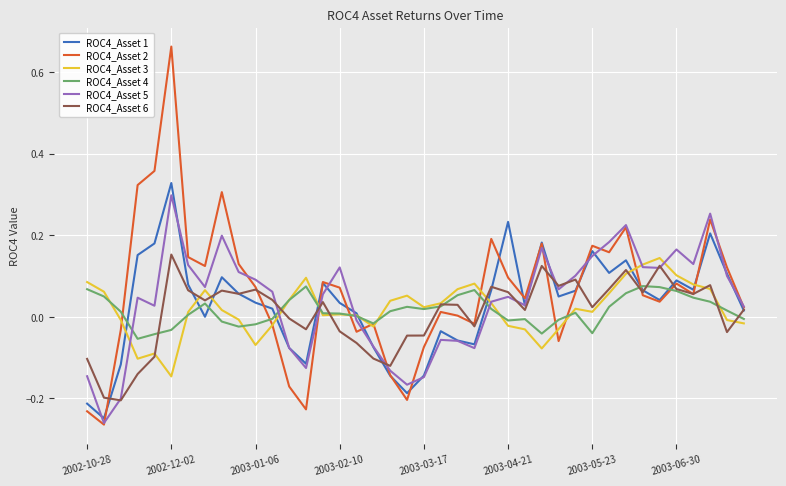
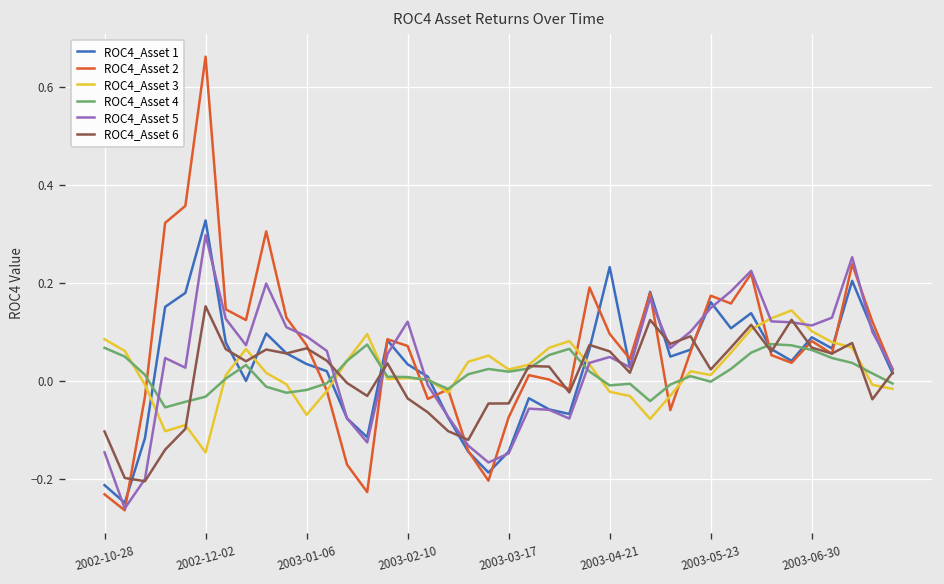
  {
    "ROC4_Asset 1": {
      "2002-10-28": -0.21,
      "2002-12-02": 0.33,
      "2003-01-06": 0.03,
      "2003-02-10": 0.03,
      "2003-04-21": 0.23,
      "2003-05-23": 0.16,
      "2003-06-30": 0.09
    },
    "ROC4_Asset 2": {
      "2002-10-28": -0.23,
      "2002-12-02": 0.66,
      "2003-01-06": 0.07,
      "2003-02-10": 0.07,
      "2003-03-17": -0.07,
      "2003-04-21": 0.10,
      "2003-05-23": 0.17,
      "2003-06-30": 0.08
    },
    "ROC4_Asset 3": {
      "2002-10-28": 0.09,
      "2002-12-02": -0.15,
      "2003-01-06": -0.07,
      "2003-04-21": -0.02,
      "2003-05-23": 0.01,
      "2003-06-30": 0.10
    },
    "ROC4_Asset 4": {
      "2002-10-28": 0.07,
      "2002-12-02": -0.03,
      "2003-01-06": -0.02,
      "2003-04-21": -0.01,
-     "2003-05-23": -0.04
+     "2003-05-23": 0.00
    },
    "ROC4_Asset 5": {
      "2002-10-28": -0.15,
      "2002-12-02": 0.30,
      "2003-01-06": 0.09,
      "2003-02-10": 0.12,
      "2003-04-21": 0.05,
      "2003-05-23": 0.15,
-     "2003-06-30": 0.17
+     "2003-06-30": 0.11
    },
    "ROC4_Asset 6": {
      "2002-10-28": -0.10,
      "2002-12-02": 0.15,
      "2003-01-06": 0.07,
      "2003-02-10": -0.04,
      "2003-03-17": -0.05,
      "2003-04-21": 0.06,
      "2003-05-23": 0.02
    }
  }
